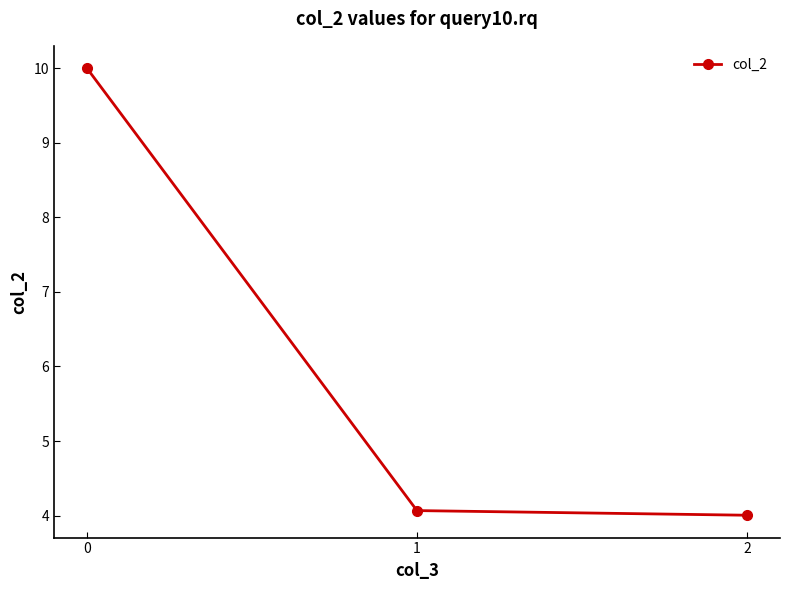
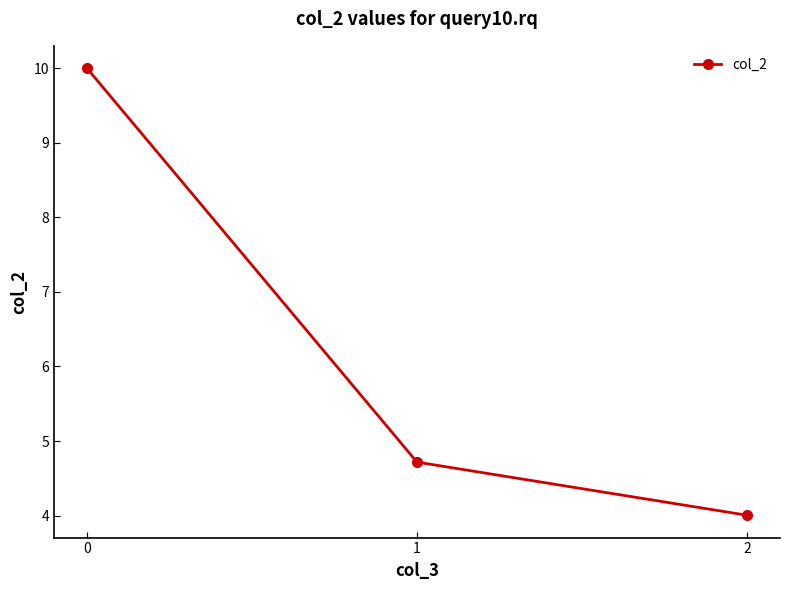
  {
    "0": 10.0,
-   "1": 4.1,
+   "1": 4.7,
    "2": 4.0
  }
